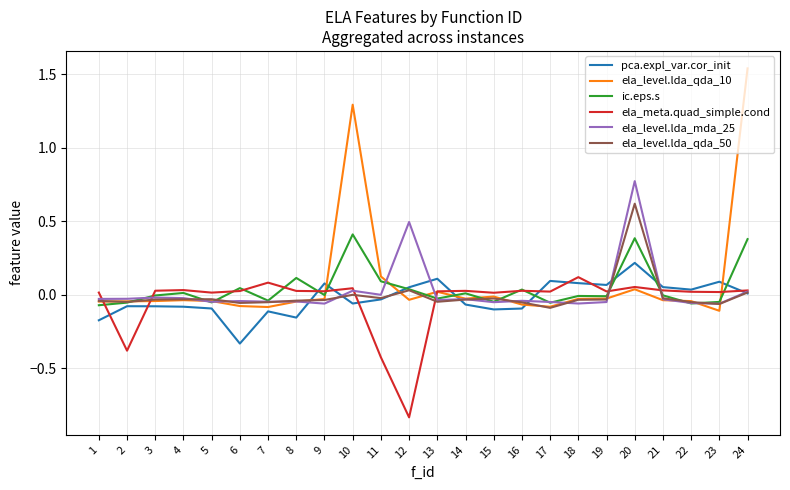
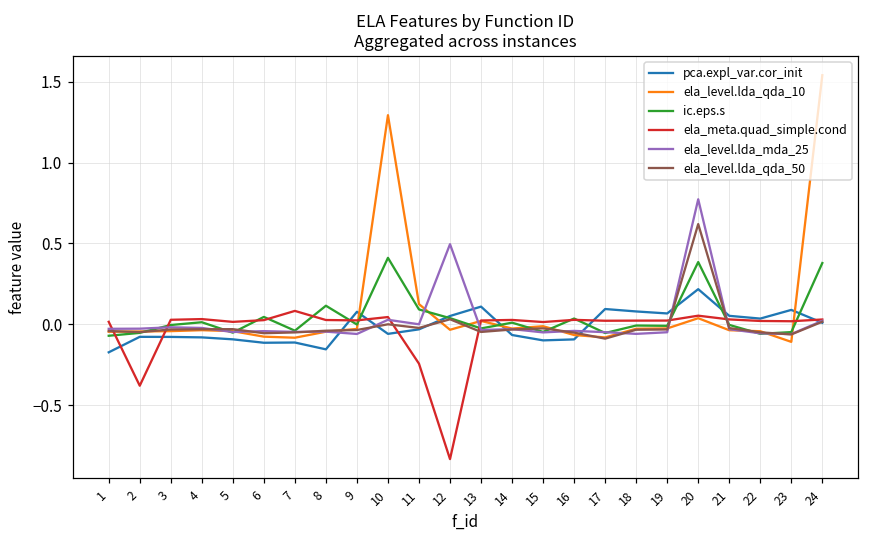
  {
    "pca.expl_var.cor_init": {
      "1": -0.17,
      "2": -0.08,
      "3": -0.08,
      "4": -0.08,
      "5": -0.09,
-     "6": -0.33,
+     "6": -0.11,
      "7": -0.11,
      "8": -0.15,
      "9": 0.08,
      "10": -0.06,
      "13": 0.11,
      "14": -0.07,
      "15": -0.10,
      "16": -0.09,
      "17": 0.09,
      "18": 0.08,
      "19": 0.07,
      "20": 0.22,
      "21": 0.05,
      "23": 0.09
    },
    "ela_level.lda_qda_10": {
      "6": -0.08,
      "7": -0.08,
      "10": 1.29,
      "11": 0.12,
      "12": -0.03,
      "23": -0.11
    },
    "ic.eps.s": {
      "1": -0.07,
      "4": 0.01,
      "6": 0.05,
      "8": 0.11,
      "9": 0.00,
      "10": 0.41,
      "11": 0.09,
      "18": -0.01,
      "20": 0.38,
      "21": 0.00,
      "24": 0.38
    },
    "ela_meta.quad_simple.cond": {
      "1": 0.02,
      "2": -0.38,
      "3": 0.03,
      "4": 0.03,
      "5": 0.01,
      "6": 0.03,
      "7": 0.08,
      "8": 0.03,
      "9": 0.02,
-     "11": -0.42,
+     "11": -0.24,
      "12": -0.83,
      "15": 0.01,
      "17": 0.02,
-     "18": 0.12,
+     "18": 0.02,
      "19": 0.02,
      "21": 0.03,
      "23": 0.02
    },
    "ela_level.lda_mda_25": {
      "2": -0.03,
      "9": -0.06,
      "11": 0.00,
      "12": 0.50,
      "18": -0.06,
      "20": 0.77
    },
    "ela_level.lda_qda_50": {
      "10": 0.00,
      "20": 0.62
    }
  }
